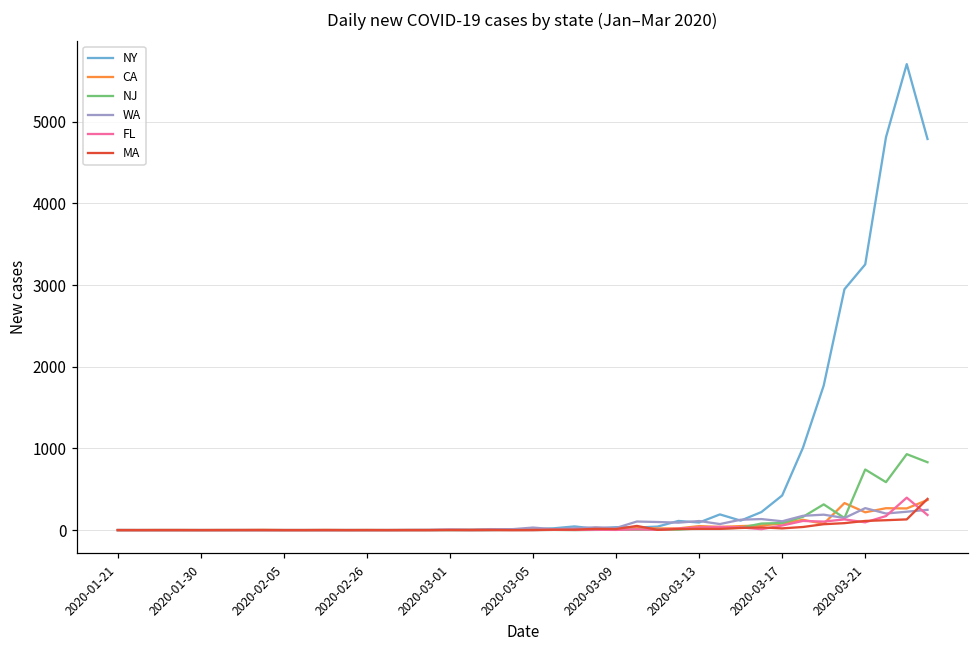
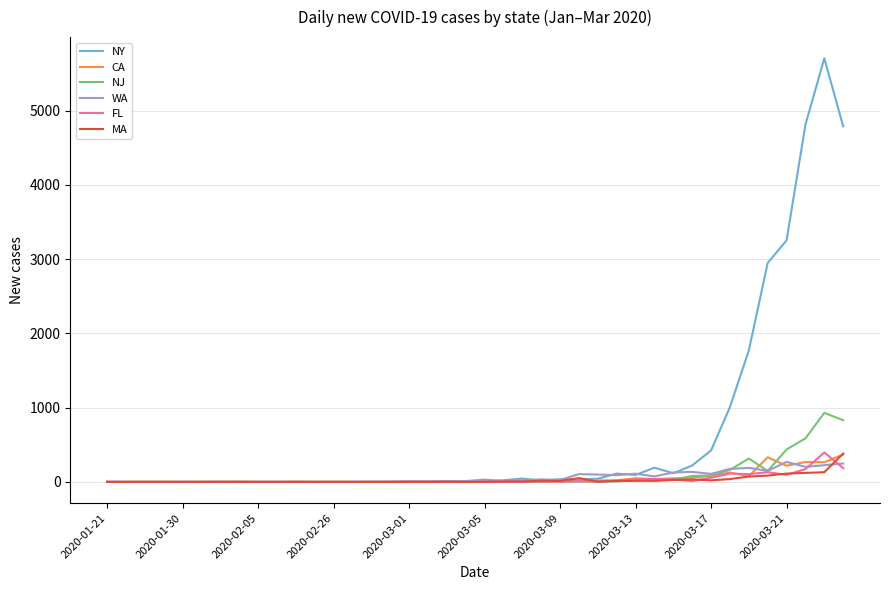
  {
    "CA": {
      "2020-03-21": 200
    },
    "NJ": {
-     "2020-03-21": 700
+     "2020-03-21": 400
    },
    "MA": {
      "2020-03-17": 0
    }
  }
